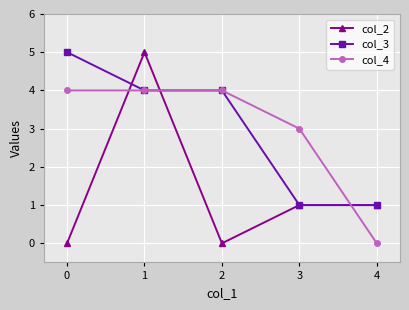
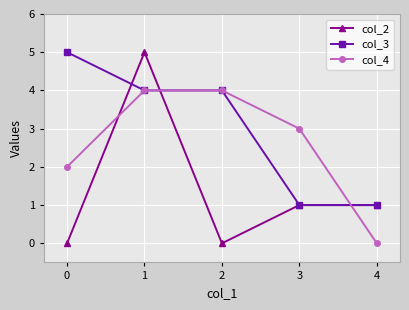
  {
    "col_4": {
-     "0": 4,
+     "0": 2,
      "3": 3,
      "4": 0
    }
  }
